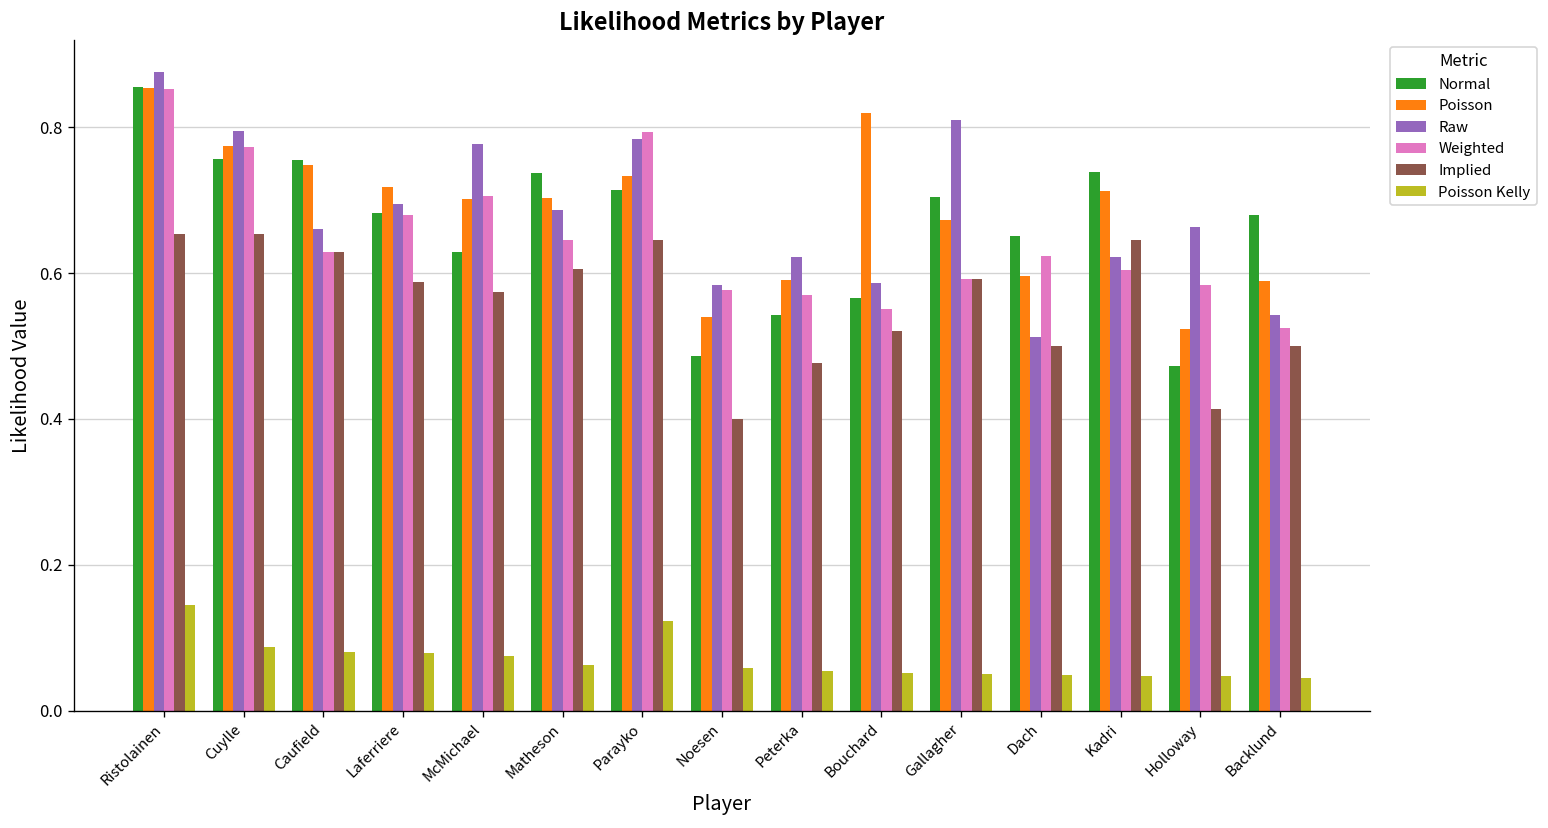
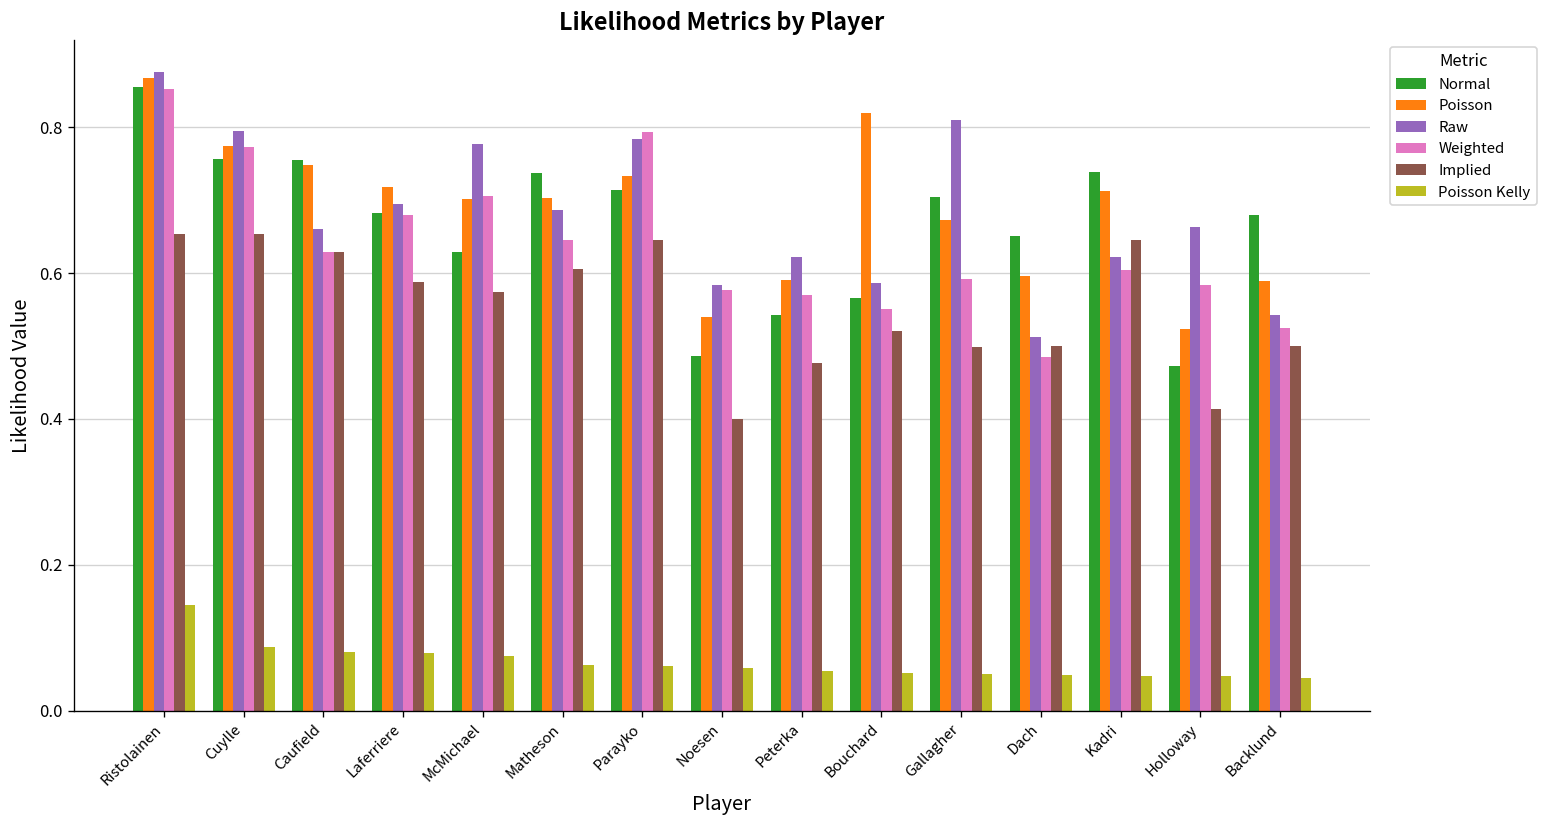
  {
    "Normal": {
      "Ristolainen": 0.85,
      "Cuylle": 0.76,
      "Caufield": 0.76,
      "Laferriere": 0.68,
      "McMichael": 0.63,
      "Matheson": 0.74,
      "Parayko": 0.71,
      "Noesen": 0.49,
      "Peterka": 0.54,
      "Bouchard": 0.57,
      "Gallagher": 0.70,
      "Dach": 0.65,
      "Kadri": 0.74,
      "Holloway": 0.47,
      "Backlund": 0.68
    },
    "Poisson": {
-     "Ristolainen": 0.85,
+     "Ristolainen": 0.87,
      "Cuylle": 0.77,
      "Caufield": 0.75,
      "Laferriere": 0.72,
      "McMichael": 0.70,
      "Matheson": 0.70,
      "Parayko": 0.73,
      "Noesen": 0.54,
      "Peterka": 0.59,
      "Bouchard": 0.82,
      "Gallagher": 0.67,
      "Dach": 0.60,
      "Kadri": 0.71,
      "Holloway": 0.52,
      "Backlund": 0.59
    },
    "Raw": {
      "Ristolainen": 0.88,
      "Cuylle": 0.79,
      "Caufield": 0.66,
      "Laferriere": 0.70,
      "McMichael": 0.78,
      "Matheson": 0.69,
      "Parayko": 0.78,
      "Noesen": 0.58,
      "Peterka": 0.62,
      "Bouchard": 0.59,
      "Gallagher": 0.81,
      "Dach": 0.51,
      "Kadri": 0.62,
      "Holloway": 0.66,
      "Backlund": 0.54
    },
    "Weighted": {
      "Ristolainen": 0.85,
      "Cuylle": 0.77,
      "Caufield": 0.63,
      "Laferriere": 0.68,
      "McMichael": 0.71,
      "Matheson": 0.65,
      "Parayko": 0.79,
      "Noesen": 0.58,
      "Peterka": 0.57,
      "Bouchard": 0.55,
      "Gallagher": 0.59,
-     "Dach": 0.62,
+     "Dach": 0.49,
      "Kadri": 0.60,
      "Holloway": 0.58,
      "Backlund": 0.52
    },
    "Implied": {
      "Ristolainen": 0.65,
      "Cuylle": 0.65,
      "Caufield": 0.63,
      "Laferriere": 0.59,
      "McMichael": 0.57,
      "Matheson": 0.61,
      "Parayko": 0.65,
      "Noesen": 0.40,
      "Peterka": 0.48,
      "Bouchard": 0.52,
-     "Gallagher": 0.59,
+     "Gallagher": 0.50,
      "Dach": 0.50,
      "Kadri": 0.65,
      "Holloway": 0.41,
      "Backlund": 0.50
    },
    "Poisson Kelly": {
      "Ristolainen": 0.14,
      "Cuylle": 0.09,
      "Caufield": 0.08,
      "Laferriere": 0.08,
      "McMichael": 0.07,
      "Matheson": 0.06,
-     "Parayko": 0.12,
+     "Parayko": 0.06,
      "Noesen": 0.06,
      "Peterka": 0.05,
      "Bouchard": 0.05,
      "Gallagher": 0.05,
      "Dach": 0.05,
      "Kadri": 0.05,
      "Holloway": 0.05,
      "Backlund": 0.04
    }
  }
